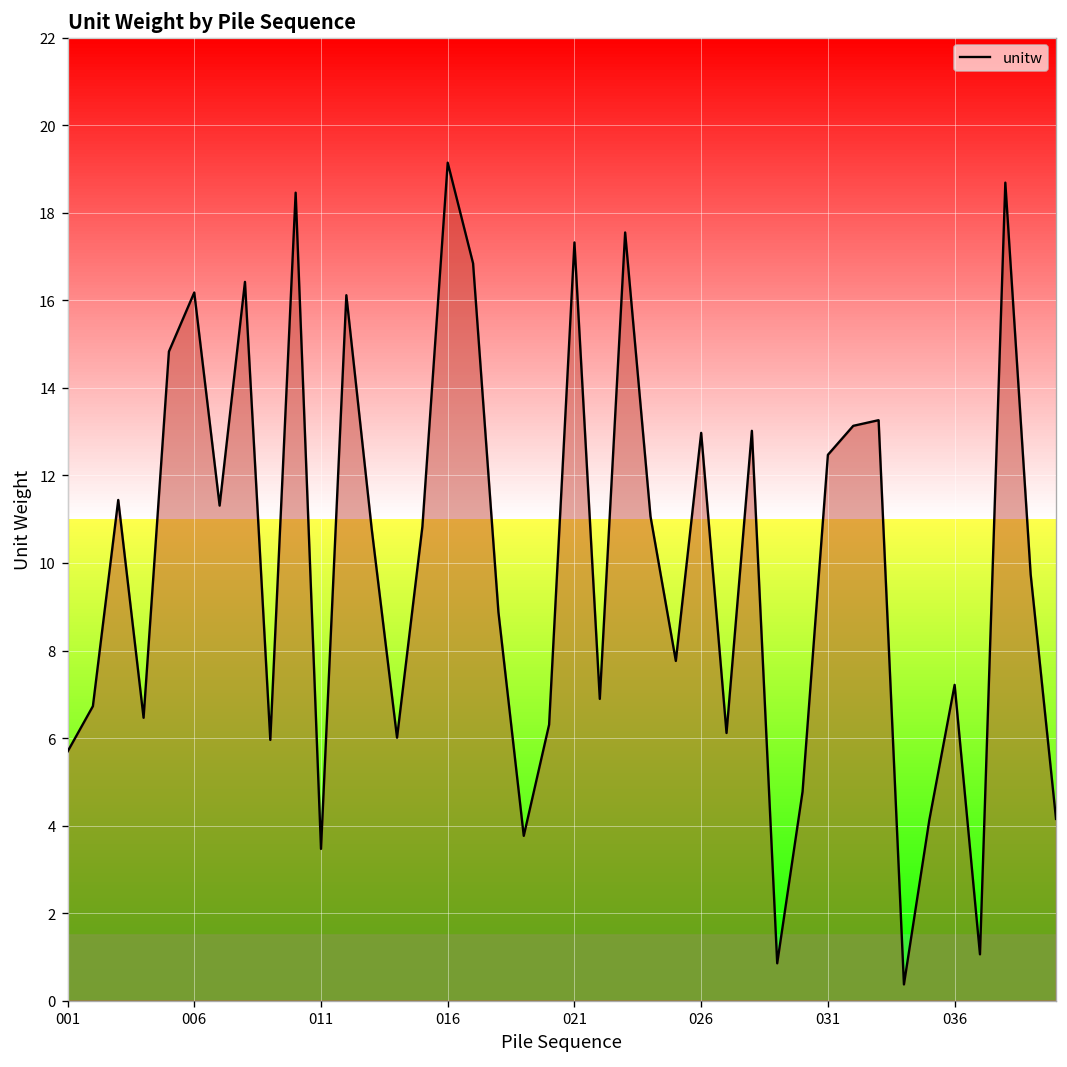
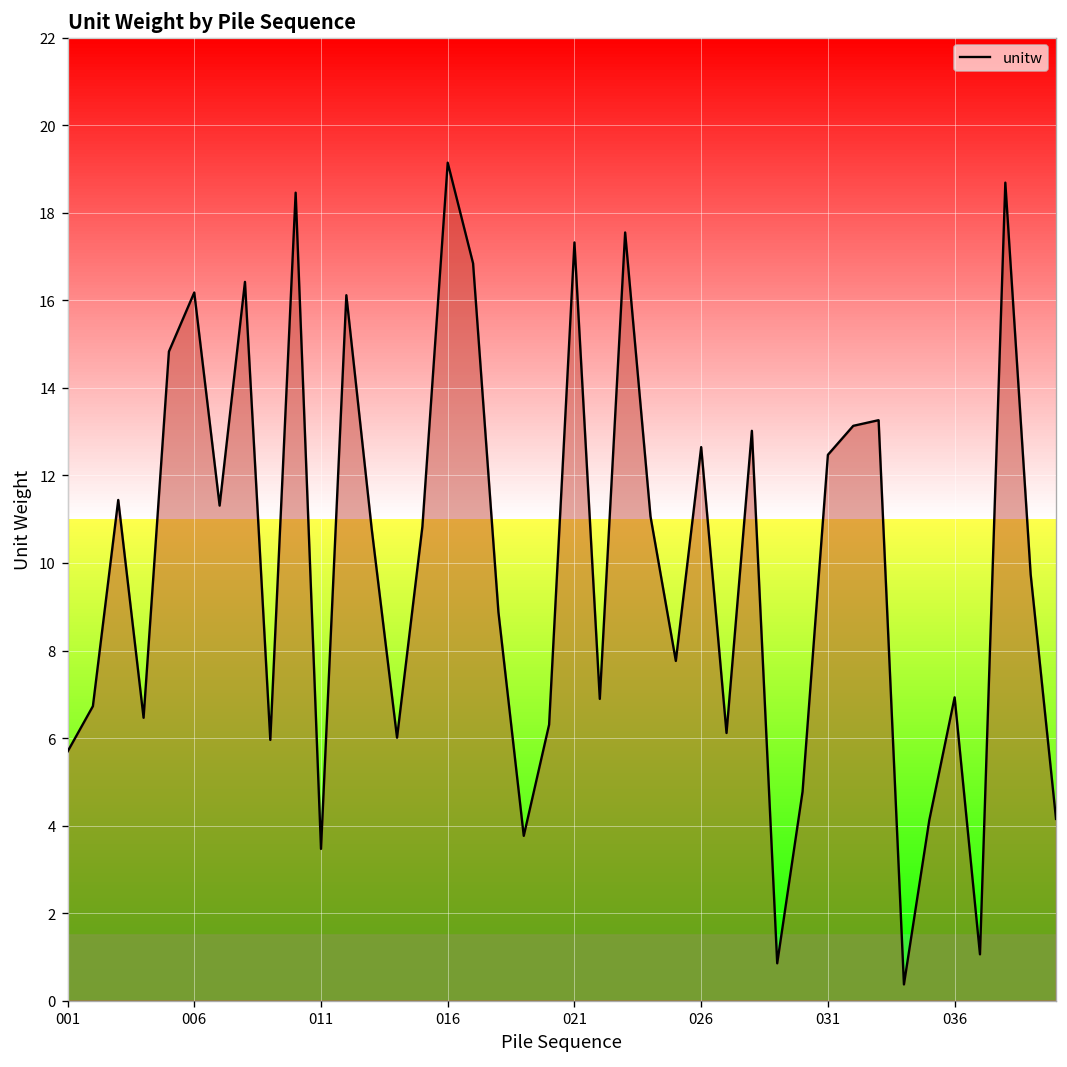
  {
    "001": 5.7,
    "006": 16.2,
    "011": 3.5,
    "016": 19.1,
    "021": 17.3,
-   "026": 13.0,
+   "026": 12.6,
    "031": 12.5,
-   "036": 7.2
+   "036": 6.9
  }
